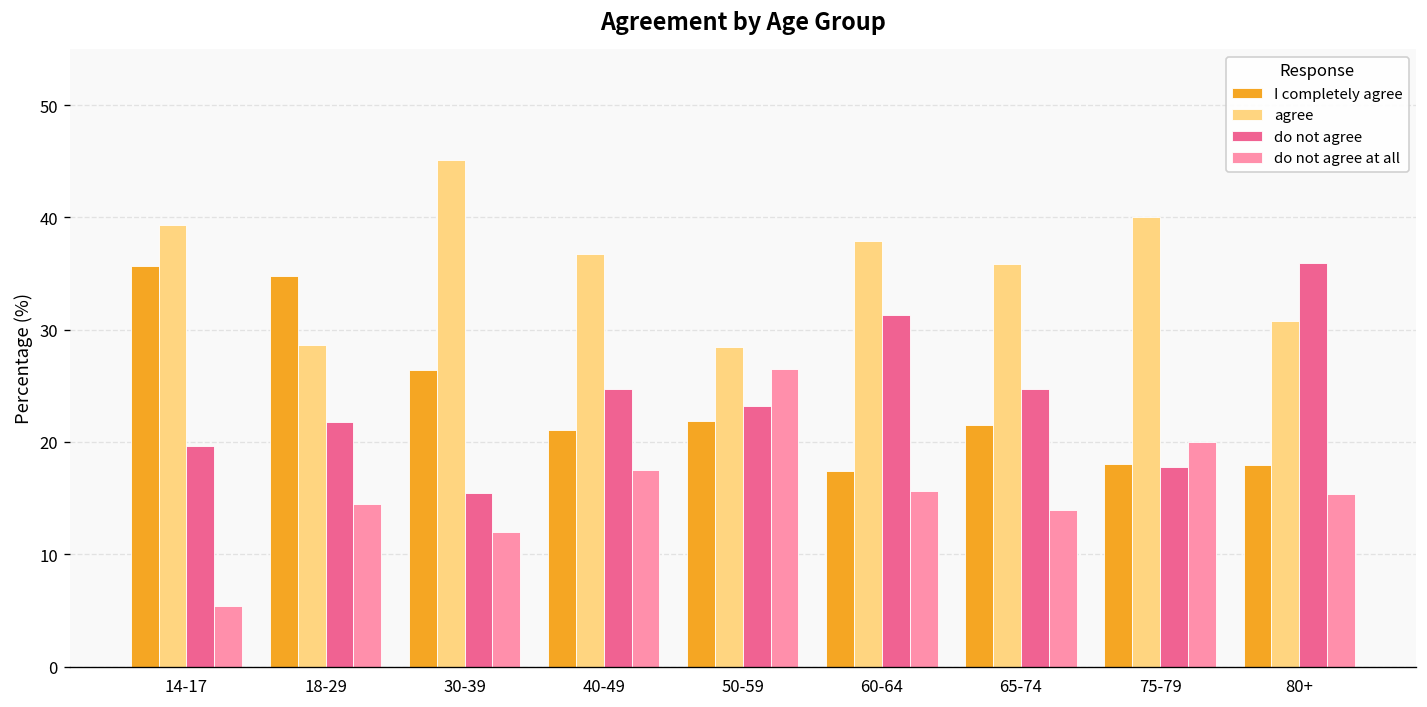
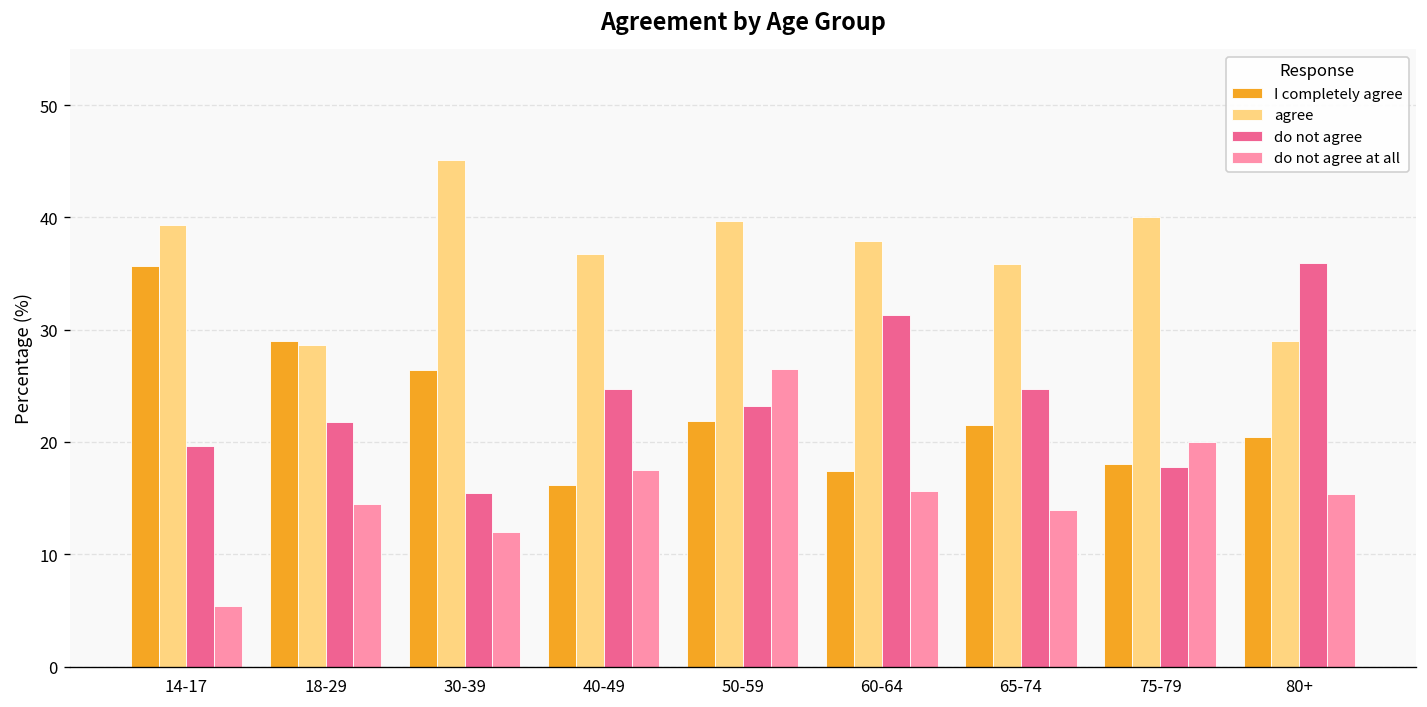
  {
    "I completely agree": {
      "14-17": 36,
-     "18-29": 35,
+     "18-29": 29,
      "30-39": 26,
-     "40-49": 21,
+     "40-49": 16,
      "50-59": 22,
      "60-64": 17,
      "65-74": 22,
      "75-79": 18,
-     "80+": 18
+     "80+": 20
    },
    "agree": {
      "14-17": 39,
      "18-29": 29,
      "30-39": 45,
      "40-49": 37,
-     "50-59": 28,
+     "50-59": 40,
      "60-64": 38,
      "65-74": 36,
      "75-79": 40,
-     "80+": 31
+     "80+": 29
    }
  }
